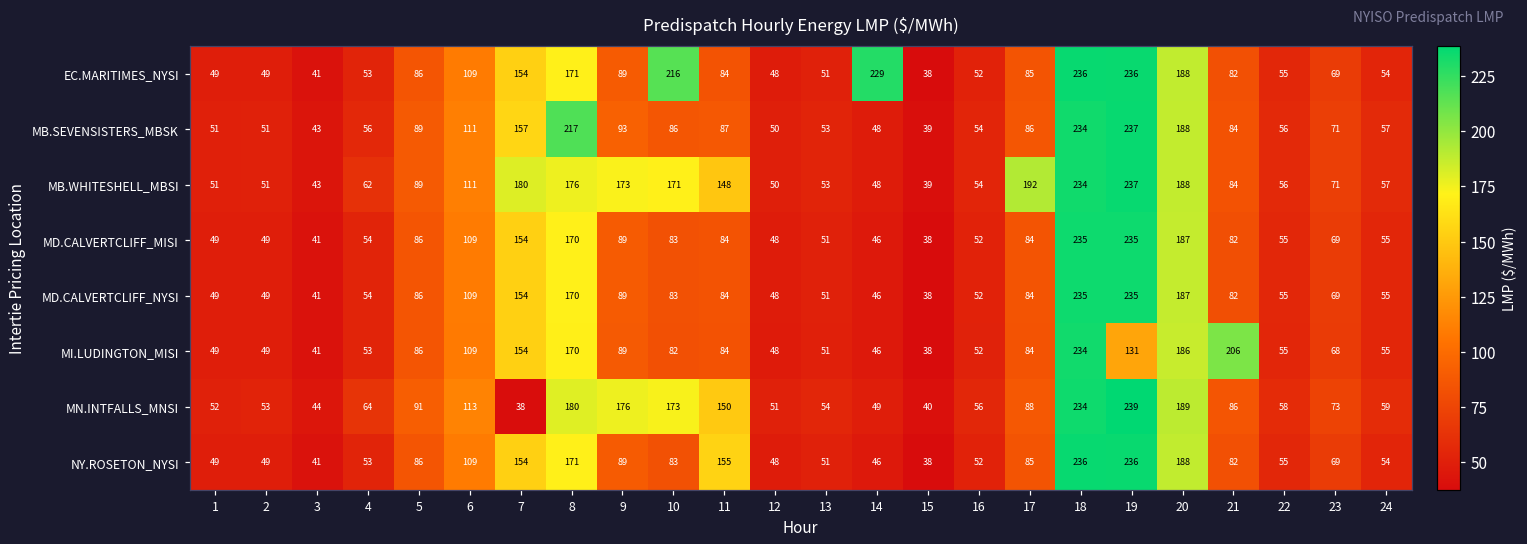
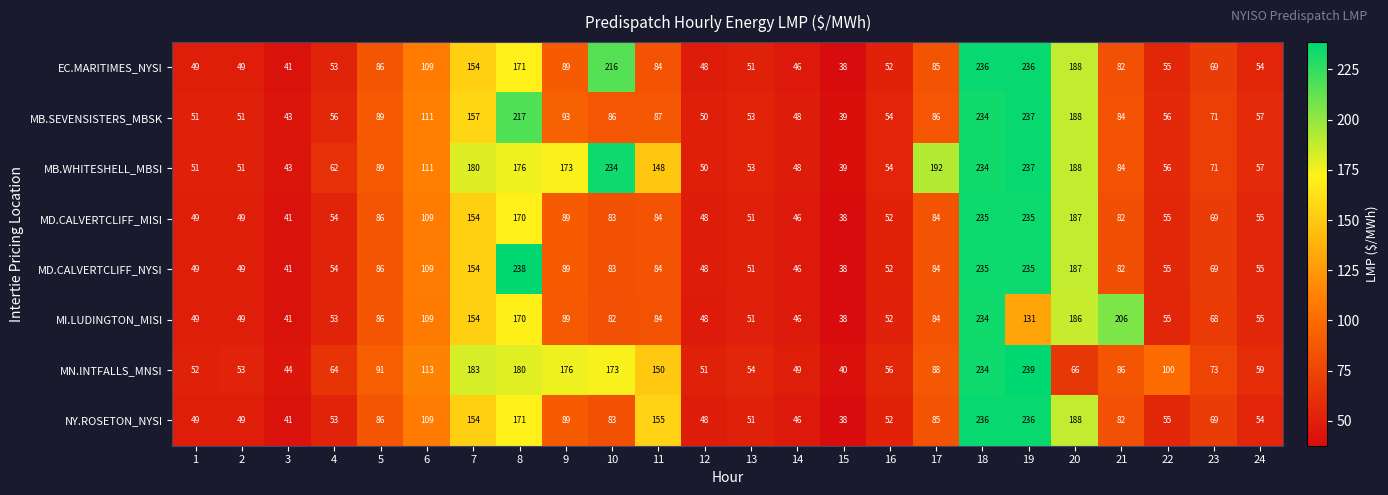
  {
    "EC.MARITIMES_NYSI": {
      "1": 49,
      "2": 49,
      "3": 41,
      "4": 53,
      "5": 86,
      "6": 109,
      "7": 154,
      "8": 171,
      "9": 89,
      "10": 216,
      "11": 84,
      "12": 48,
      "13": 51,
-     "14": 229,
+     "14": 46,
      "15": 38,
      "16": 52,
      "17": 85,
      "18": 236,
      "19": 236,
      "20": 188,
      "21": 82,
      "22": 55,
      "23": 69,
      "24": 54
    },
    "MB.SEVENSISTERS_MBSK": {
      "1": 51,
      "2": 51,
      "3": 43,
      "4": 56,
      "5": 89,
      "6": 111,
      "7": 157,
      "8": 217,
      "9": 93,
      "10": 86,
      "11": 87,
      "12": 50,
      "13": 53,
      "14": 48,
      "15": 39,
      "16": 54,
      "17": 86,
      "18": 234,
      "19": 237,
      "20": 188,
      "21": 84,
      "22": 56,
      "23": 71,
      "24": 57
    },
    "MB.WHITESHELL_MBSI": {
      "1": 51,
      "2": 51,
      "3": 43,
      "4": 62,
      "5": 89,
      "6": 111,
      "7": 180,
      "8": 176,
      "9": 173,
-     "10": 171,
+     "10": 234,
      "11": 148,
      "12": 50,
      "13": 53,
      "14": 48,
      "15": 39,
      "16": 54,
      "17": 192,
      "18": 234,
      "19": 237,
      "20": 188,
      "21": 84,
      "22": 56,
      "23": 71,
      "24": 57
    },
    "MD.CALVERTCLIFF_MISI": {
      "1": 49,
      "2": 49,
      "3": 41,
      "4": 54,
      "5": 86,
      "6": 109,
      "7": 154,
      "8": 170,
      "9": 89,
      "10": 83,
      "11": 84,
      "12": 48,
      "13": 51,
      "14": 46,
      "15": 38,
      "16": 52,
      "17": 84,
      "18": 235,
      "19": 235,
      "20": 187,
      "21": 82,
      "22": 55,
      "23": 69,
      "24": 55
    },
    "MD.CALVERTCLIFF_NYSI": {
      "1": 49,
      "2": 49,
      "3": 41,
      "4": 54,
      "5": 86,
      "6": 109,
      "7": 154,
-     "8": 170,
+     "8": 238,
      "9": 89,
      "10": 83,
      "11": 84,
      "12": 48,
      "13": 51,
      "14": 46,
      "15": 38,
      "16": 52,
      "17": 84,
      "18": 235,
      "19": 235,
      "20": 187,
      "21": 82,
      "22": 55,
      "23": 69,
      "24": 55
    },
    "MI.LUDINGTON_MISI": {
      "1": 49,
      "2": 49,
      "3": 41,
      "4": 53,
      "5": 86,
      "6": 109,
      "7": 154,
      "8": 170,
      "9": 89,
      "10": 82,
      "11": 84,
      "12": 48,
      "13": 51,
      "14": 46,
      "15": 38,
      "16": 52,
      "17": 84,
      "18": 234,
      "19": 131,
      "20": 186,
      "21": 206,
      "22": 55,
      "23": 68,
      "24": 55
    },
    "MN.INTFALLS_MNSI": {
      "1": 52,
      "2": 53,
      "3": 44,
      "4": 64,
      "5": 91,
      "6": 113,
-     "7": 38,
+     "7": 183,
      "8": 180,
      "9": 176,
      "10": 173,
      "11": 150,
      "12": 51,
      "13": 54,
      "14": 49,
      "15": 40,
      "16": 56,
      "17": 88,
      "18": 234,
      "19": 239,
-     "20": 189,
+     "20": 66,
      "21": 86,
-     "22": 58,
+     "22": 100,
      "23": 73,
      "24": 59
    },
    "NY.ROSETON_NYSI": {
      "1": 49,
      "2": 49,
      "3": 41,
      "4": 53,
      "5": 86,
      "6": 109,
      "7": 154,
      "8": 171,
      "9": 89,
      "10": 83,
      "11": 155,
      "12": 48,
      "13": 51,
      "14": 46,
      "15": 38,
      "16": 52,
      "17": 85,
      "18": 236,
      "19": 236,
      "20": 188,
      "21": 82,
      "22": 55,
      "23": 69,
      "24": 54
    }
  }
